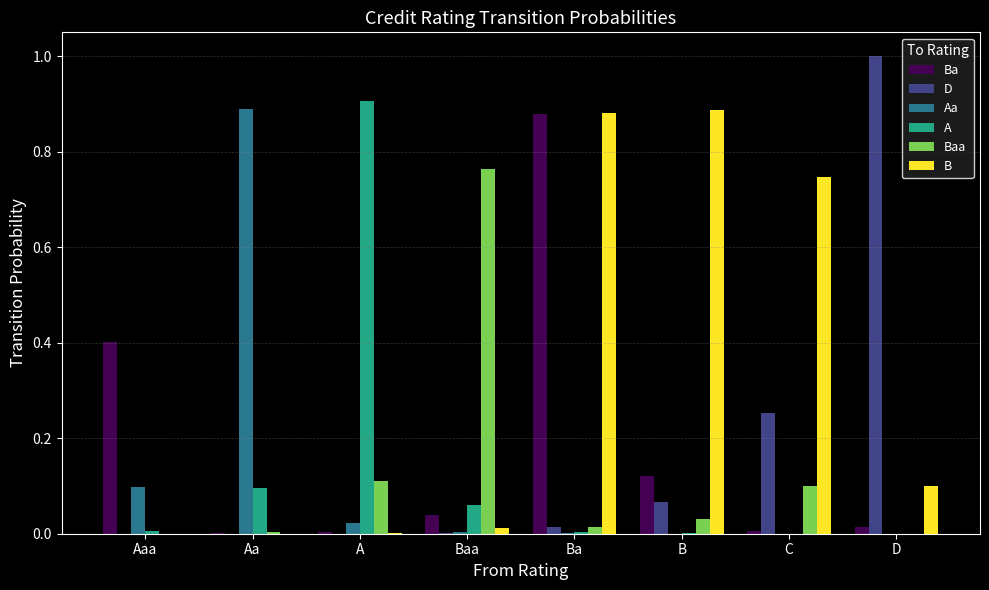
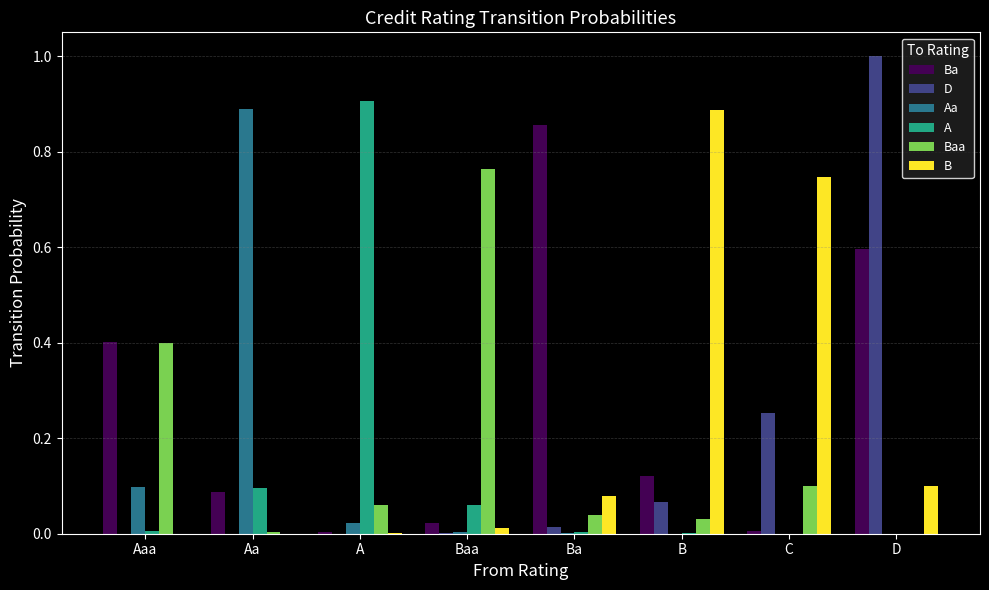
  {
    "Ba": {
      "Aaa": 0.40,
-     "Aa": 0.00,
-     "Baa": 0.04,
-     "Ba": 0.88,
+     "Aa": 0.09,
+     "Baa": 0.02,
+     "Ba": 0.86,
      "B": 0.12,
-     "D": 0.01
+     "D": 0.60
    },
    "Baa": {
-     "Aaa": 0.0,
-     "A": 0.11,
+     "Aaa": 0.4,
+     "A": 0.06,
      "Baa": 0.76,
-     "Ba": 0.01,
+     "Ba": 0.04,
      "B": 0.03,
      "C": 0.10,
      "D": 0.00
    },
    "B": {
      "Aaa": 0.00,
      "Baa": 0.01,
-     "Ba": 0.88,
+     "Ba": 0.08,
      "B": 0.89,
      "C": 0.75,
      "D": 0.10
    }
  }
